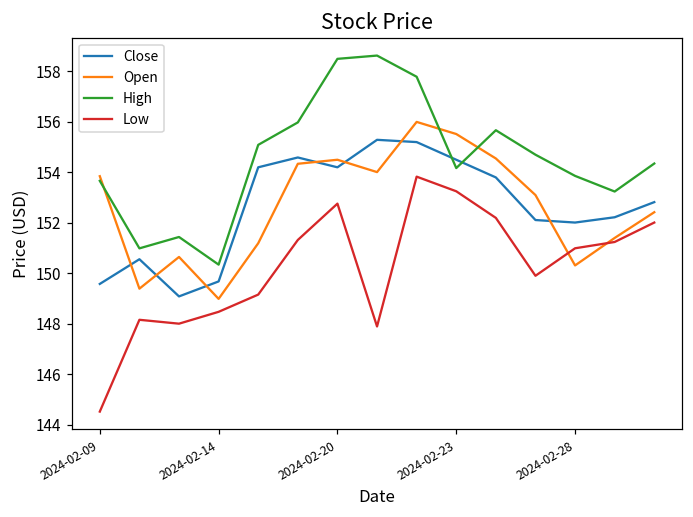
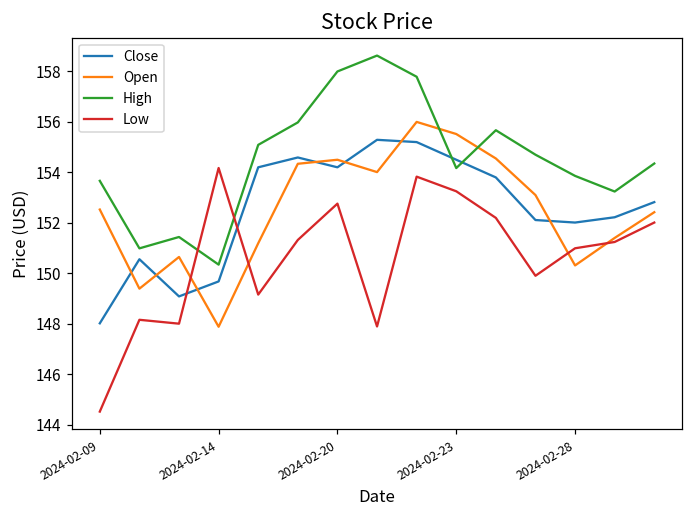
  {
    "Close": {
-     "2024-02-09": 149.6,
+     "2024-02-09": 148.0,
      "2024-02-14": 149.7,
      "2024-02-20": 154.2,
      "2024-02-23": 154.5,
      "2024-02-28": 152.0
    },
    "Open": {
-     "2024-02-09": 153.8,
-     "2024-02-14": 149.0,
+     "2024-02-09": 152.5,
+     "2024-02-14": 147.9,
      "2024-02-20": 154.5,
      "2024-02-23": 155.5,
      "2024-02-28": 150.3
    },
    "High": {
      "2024-02-09": 153.7,
      "2024-02-14": 150.3,
-     "2024-02-20": 158.5,
+     "2024-02-20": 158.0,
      "2024-02-23": 154.2,
      "2024-02-28": 153.9
    },
    "Low": {
      "2024-02-09": 144.5,
-     "2024-02-14": 148.5,
+     "2024-02-14": 154.2,
      "2024-02-20": 152.8,
      "2024-02-23": 153.3,
      "2024-02-28": 151.0
    }
  }
